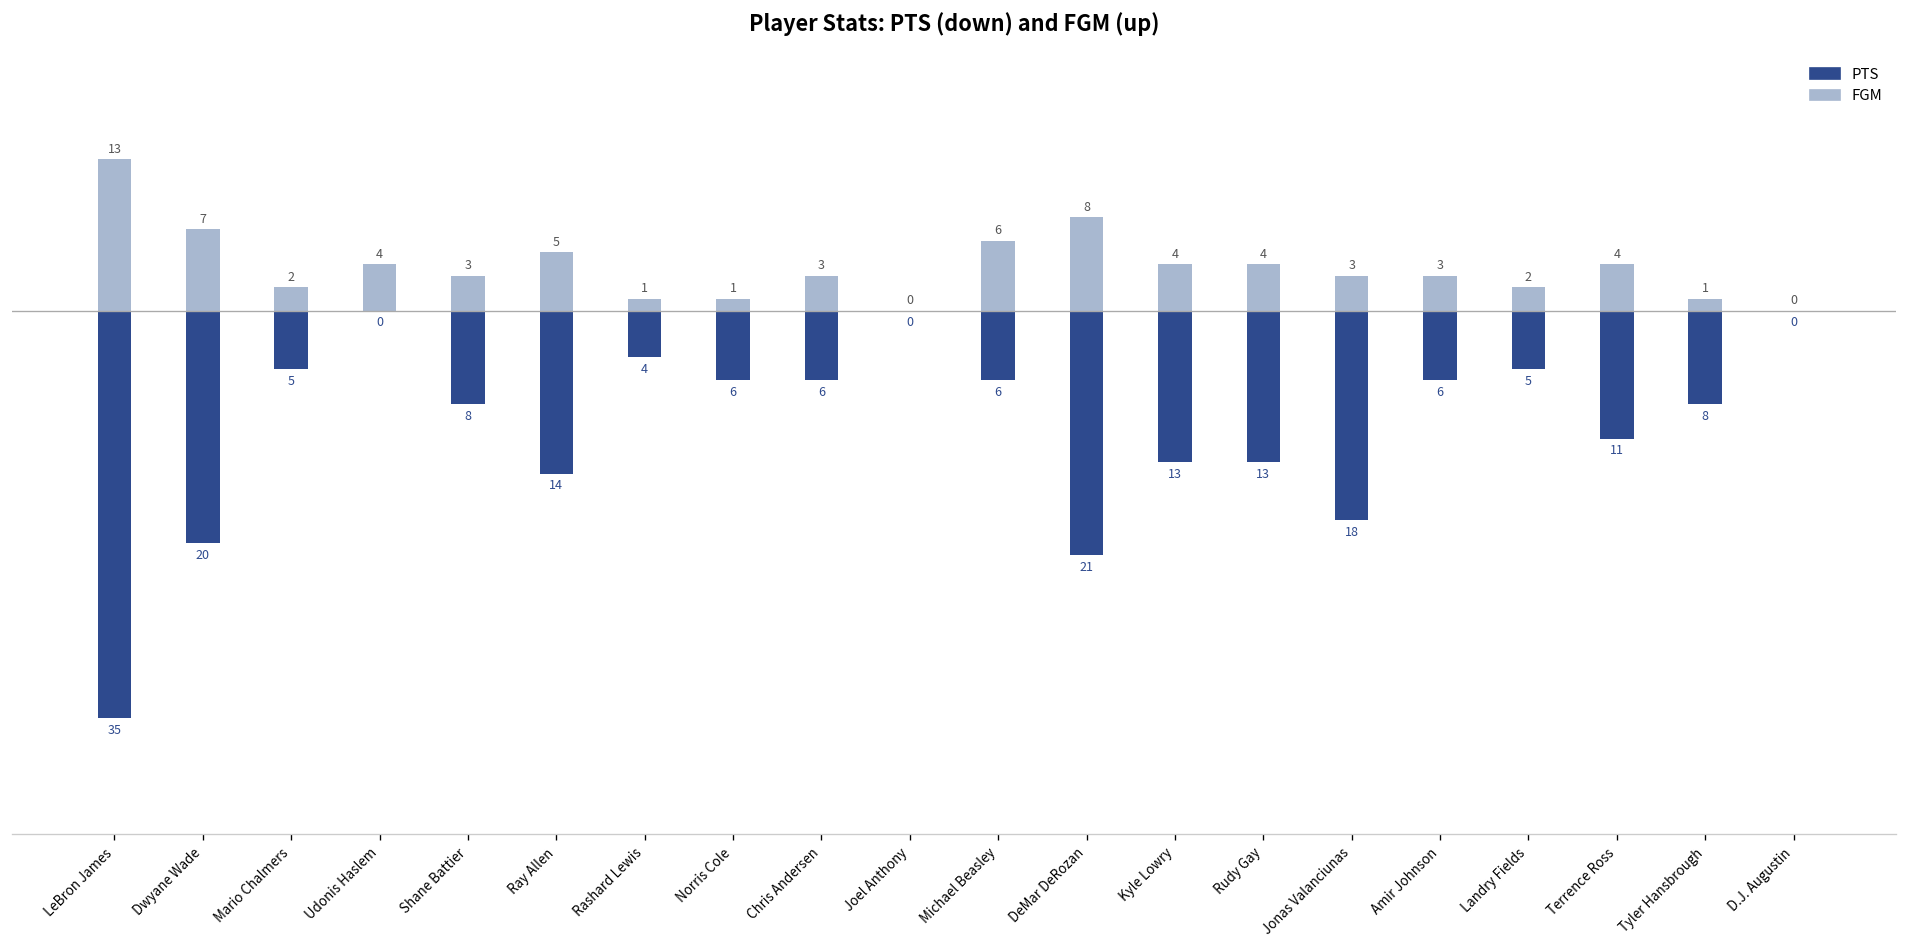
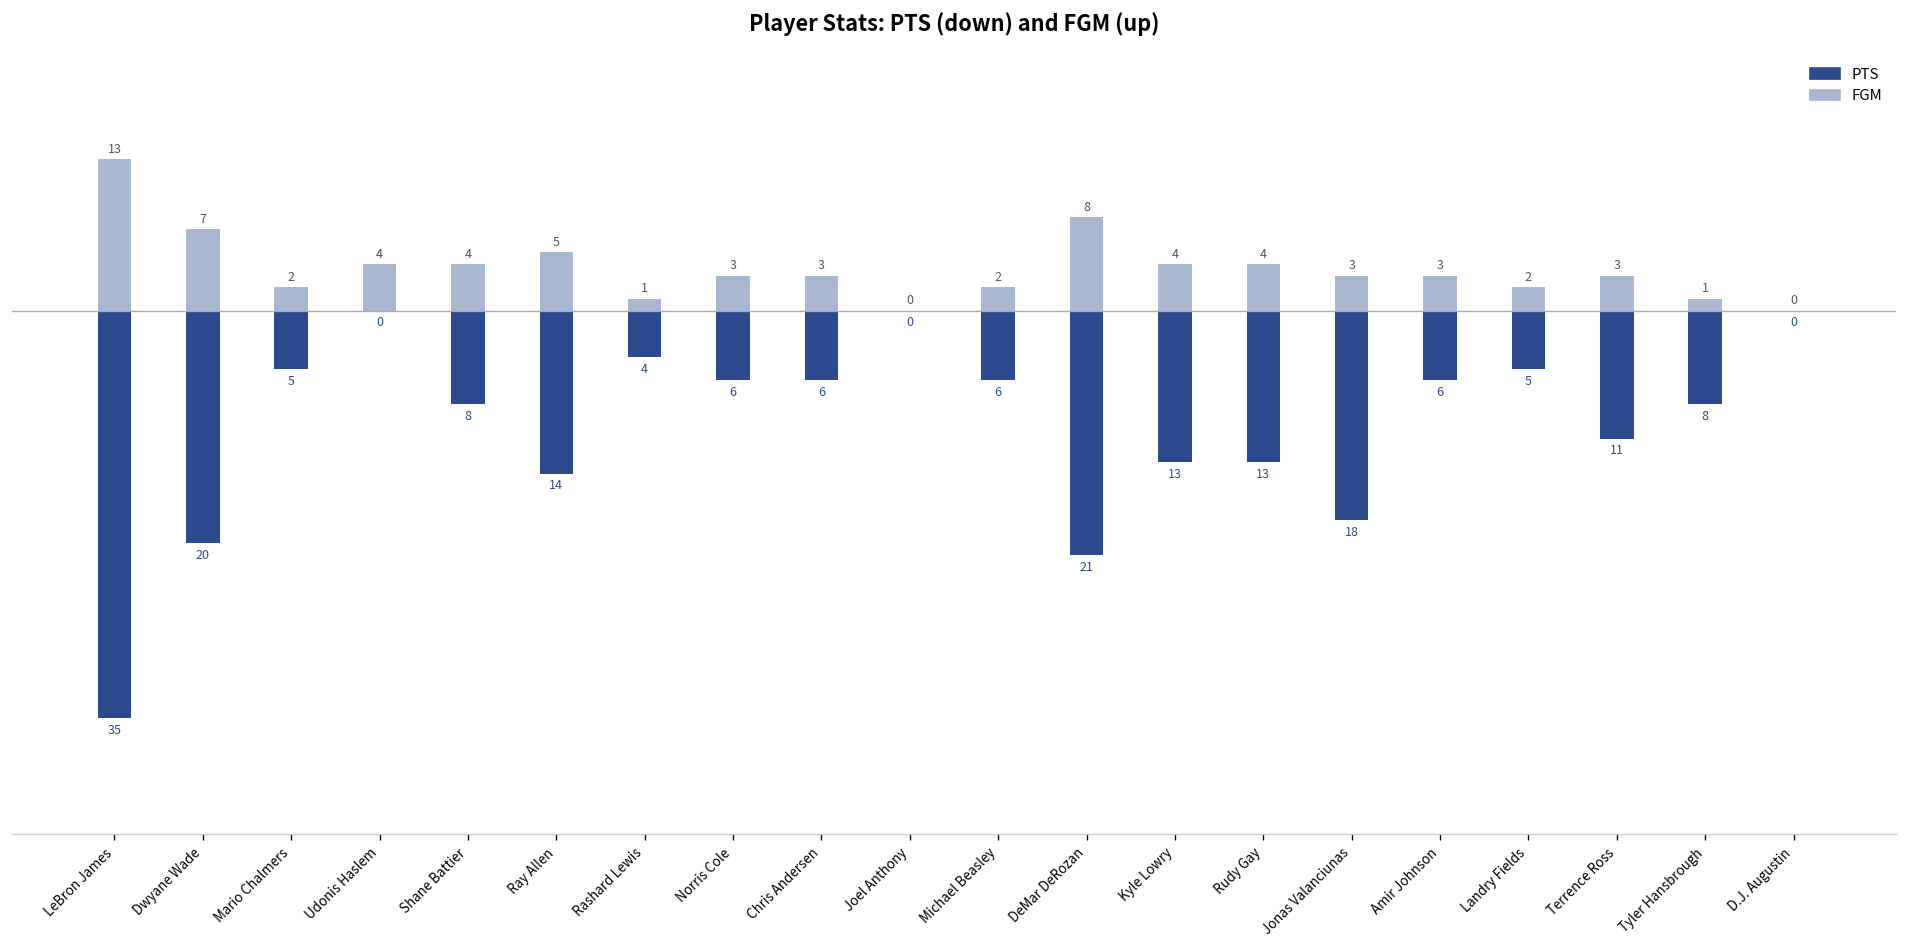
  {
    "PTS": {
      "Udonis Haslem": 0,
      "Joel Anthony": 0,
      "D.J. Augustin": 0
    },
    "FGM": {
      "LeBron James": 13,
      "Dwyane Wade": 7,
      "Mario Chalmers": 2,
      "Udonis Haslem": 4,
-     "Shane Battier": 3,
+     "Shane Battier": 4,
      "Ray Allen": 5,
      "Rashard Lewis": 1,
-     "Norris Cole": 1,
+     "Norris Cole": 3,
      "Chris Andersen": 3,
      "Joel Anthony": 0,
-     "Michael Beasley": 6,
+     "Michael Beasley": 2,
      "DeMar DeRozan": 8,
      "Kyle Lowry": 4,
      "Rudy Gay": 4,
      "Jonas Valanciunas": 3,
      "Amir Johnson": 3,
      "Landry Fields": 2,
-     "Terrence Ross": 4,
+     "Terrence Ross": 3,
      "Tyler Hansbrough": 1,
      "D.J. Augustin": 0
    }
  }
